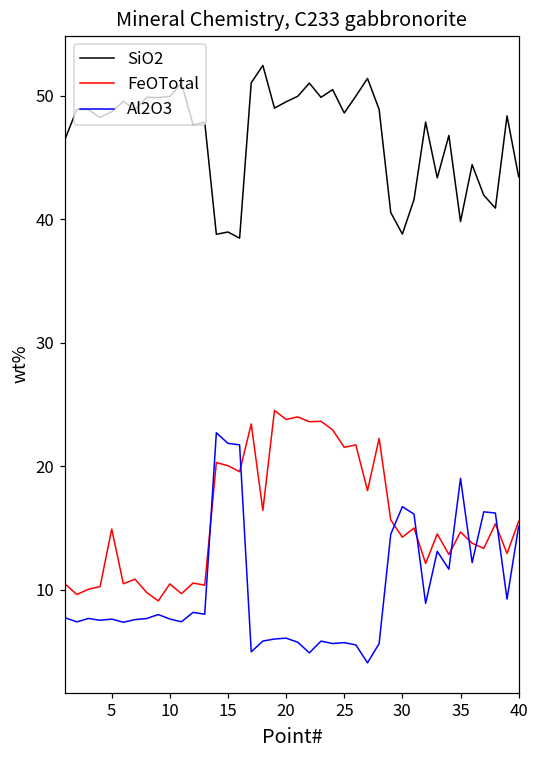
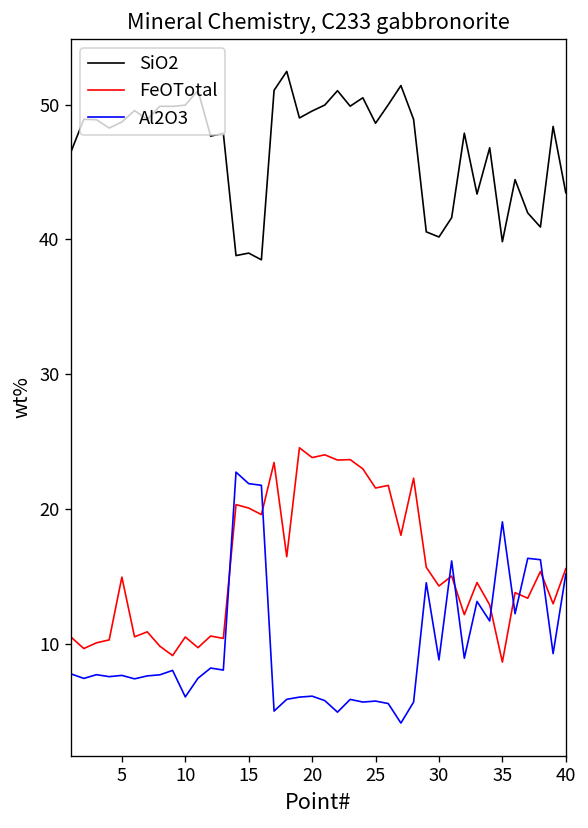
  {
    "SiO2": {
      "15": 39.0,
      "20": 49.5,
      "25": 48.6,
-     "30": 38.8,
+     "30": 40.2,
      "35": 39.8,
      "40": 43.5
    },
    "FeOTotal": {
      "5": 14.9,
      "10": 10.5,
      "15": 20.1,
      "20": 23.8,
      "25": 21.5,
      "30": 14.3,
-     "35": 14.7,
+     "35": 8.6,
      "40": 15.6
    },
    "Al2O3": {
      "5": 7.6,
-     "10": 7.6,
+     "10": 6.0,
      "15": 21.9,
      "20": 6.1,
      "25": 5.7,
-     "30": 16.7,
+     "30": 8.8,
      "35": 19.0,
      "40": 15.2
    }
  }
